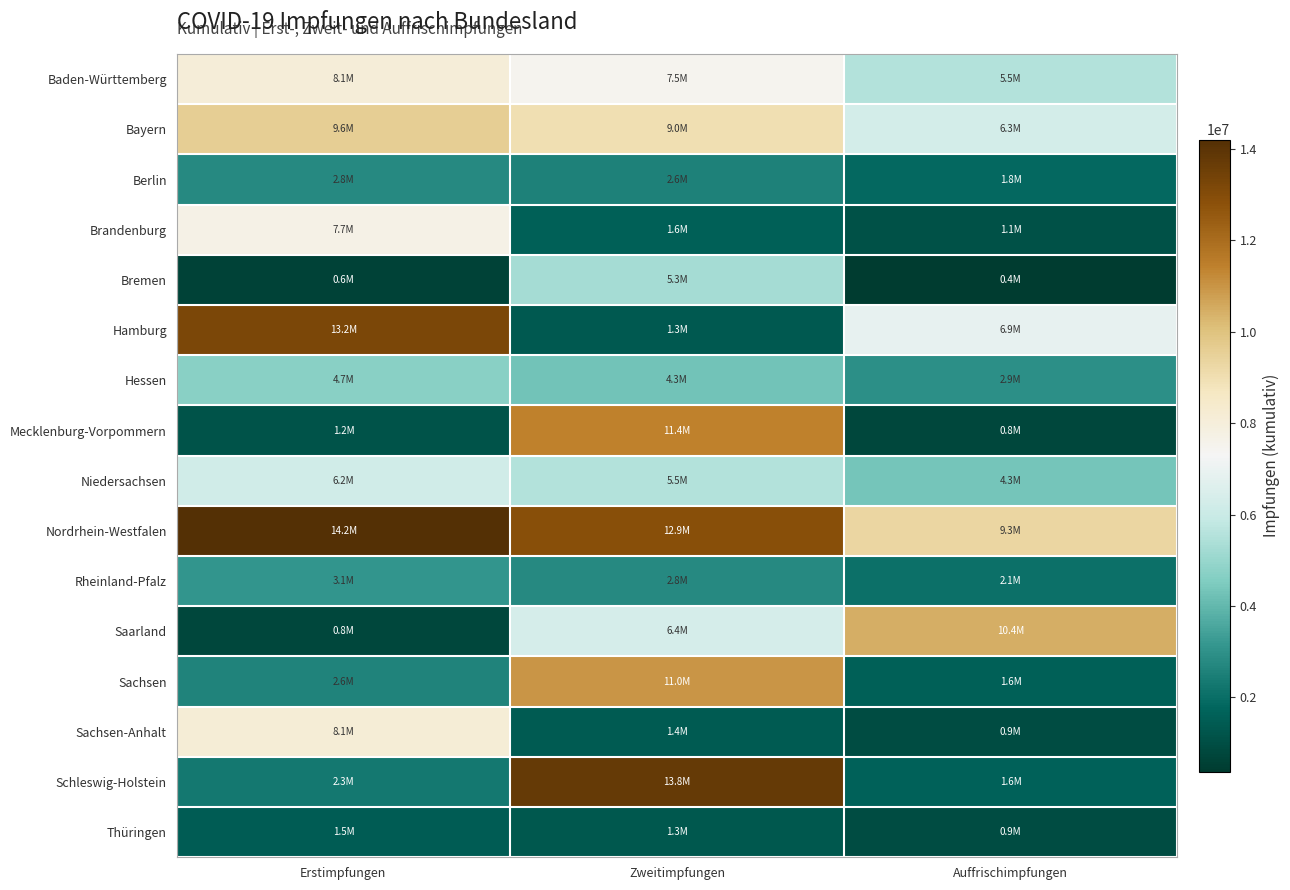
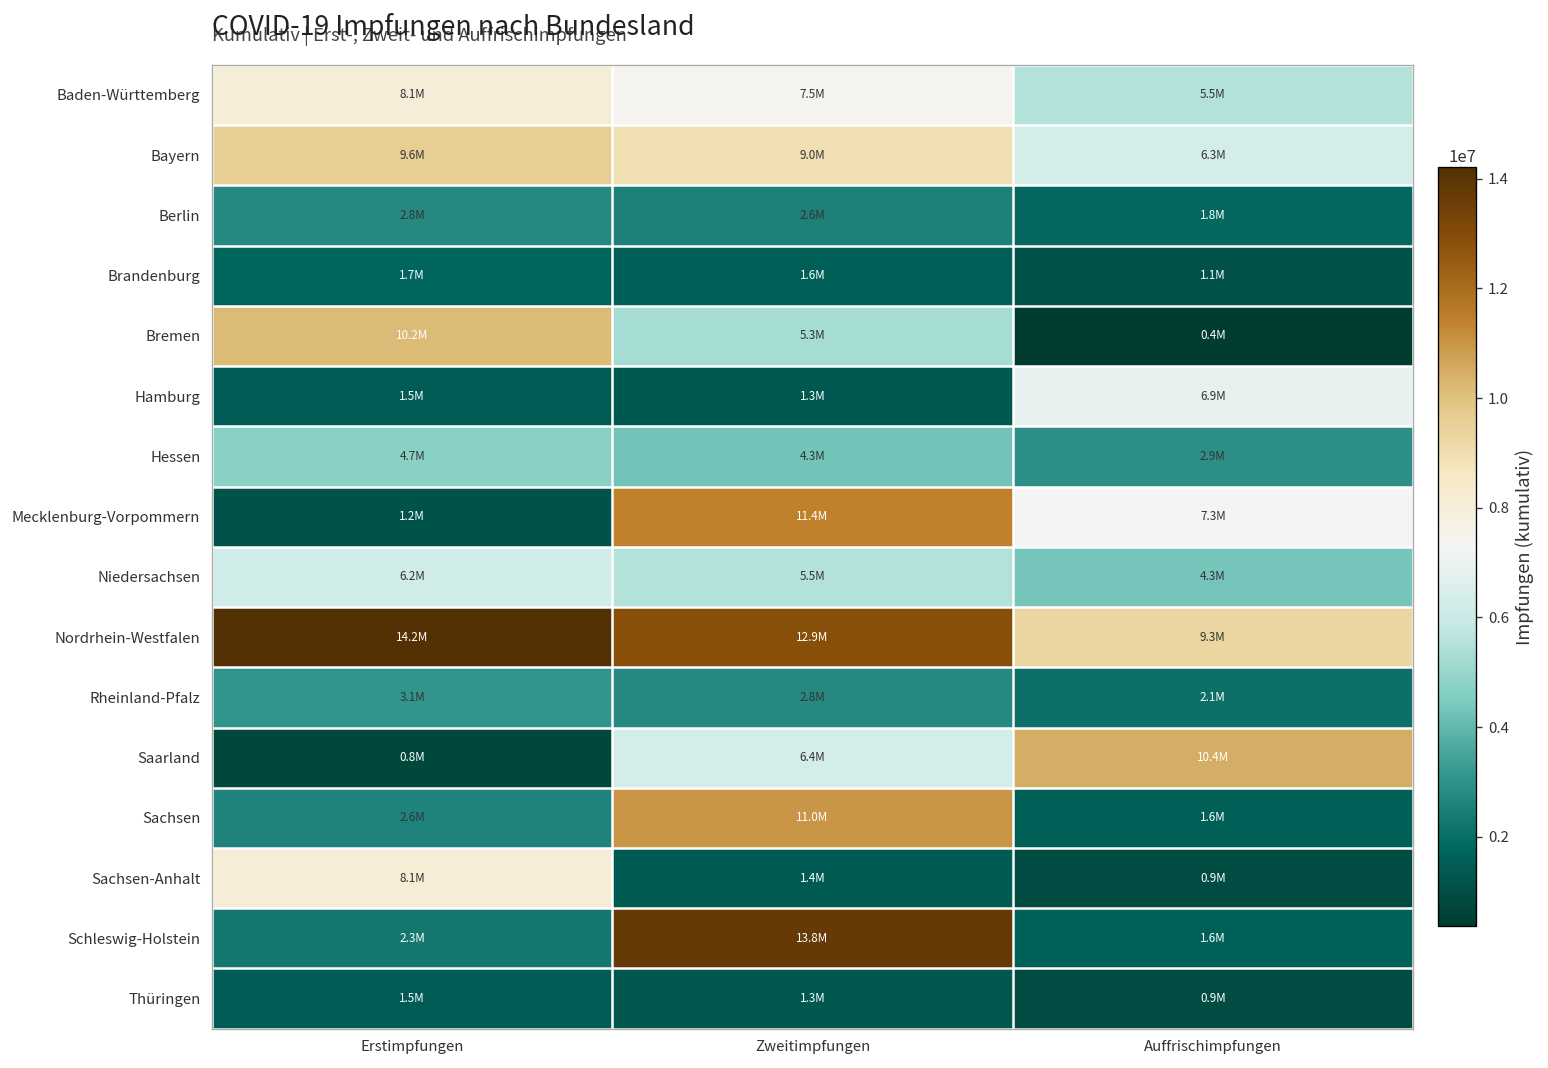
  {
    "Baden-Württemberg": {
      "Erstimpfungen": "8.1M",
      "Zweitimpfungen": "7.5M",
      "Auffrischimpfungen": "5.5M"
    },
    "Bayern": {
      "Erstimpfungen": "9.6M",
      "Zweitimpfungen": "9.0M",
      "Auffrischimpfungen": "6.3M"
    },
    "Berlin": {
      "Erstimpfungen": "2.8M",
      "Zweitimpfungen": "2.6M",
      "Auffrischimpfungen": "1.8M"
    },
    "Brandenburg": {
-     "Erstimpfungen": "7.7M",
+     "Erstimpfungen": "1.7M",
      "Zweitimpfungen": "1.6M",
      "Auffrischimpfungen": "1.1M"
    },
    "Bremen": {
-     "Erstimpfungen": "0.6M",
+     "Erstimpfungen": "10.2M",
      "Zweitimpfungen": "5.3M",
      "Auffrischimpfungen": "0.4M"
    },
    "Hamburg": {
-     "Erstimpfungen": "13.2M",
+     "Erstimpfungen": "1.5M",
      "Zweitimpfungen": "1.3M",
      "Auffrischimpfungen": "6.9M"
    },
    "Hessen": {
      "Erstimpfungen": "4.7M",
      "Zweitimpfungen": "4.3M",
      "Auffrischimpfungen": "2.9M"
    },
    "Mecklenburg-Vorpommern": {
      "Erstimpfungen": "1.2M",
      "Zweitimpfungen": "11.4M",
-     "Auffrischimpfungen": "0.8M"
+     "Auffrischimpfungen": "7.3M"
    },
    "Niedersachsen": {
      "Erstimpfungen": "6.2M",
      "Zweitimpfungen": "5.5M",
      "Auffrischimpfungen": "4.3M"
    },
    "Nordrhein-Westfalen": {
      "Erstimpfungen": "14.2M",
      "Zweitimpfungen": "12.9M",
      "Auffrischimpfungen": "9.3M"
    },
    "Rheinland-Pfalz": {
      "Erstimpfungen": "3.1M",
      "Zweitimpfungen": "2.8M",
      "Auffrischimpfungen": "2.1M"
    },
    "Saarland": {
      "Erstimpfungen": "0.8M",
      "Zweitimpfungen": "6.4M",
      "Auffrischimpfungen": "10.4M"
    },
    "Sachsen": {
      "Erstimpfungen": "2.6M",
      "Zweitimpfungen": "11.0M",
      "Auffrischimpfungen": "1.6M"
    },
    "Sachsen-Anhalt": {
      "Erstimpfungen": "8.1M",
      "Zweitimpfungen": "1.4M",
      "Auffrischimpfungen": "0.9M"
    },
    "Schleswig-Holstein": {
      "Erstimpfungen": "2.3M",
      "Zweitimpfungen": "13.8M",
      "Auffrischimpfungen": "1.6M"
    },
    "Thüringen": {
      "Erstimpfungen": "1.5M",
      "Zweitimpfungen": "1.3M",
      "Auffrischimpfungen": "0.9M"
    }
  }
